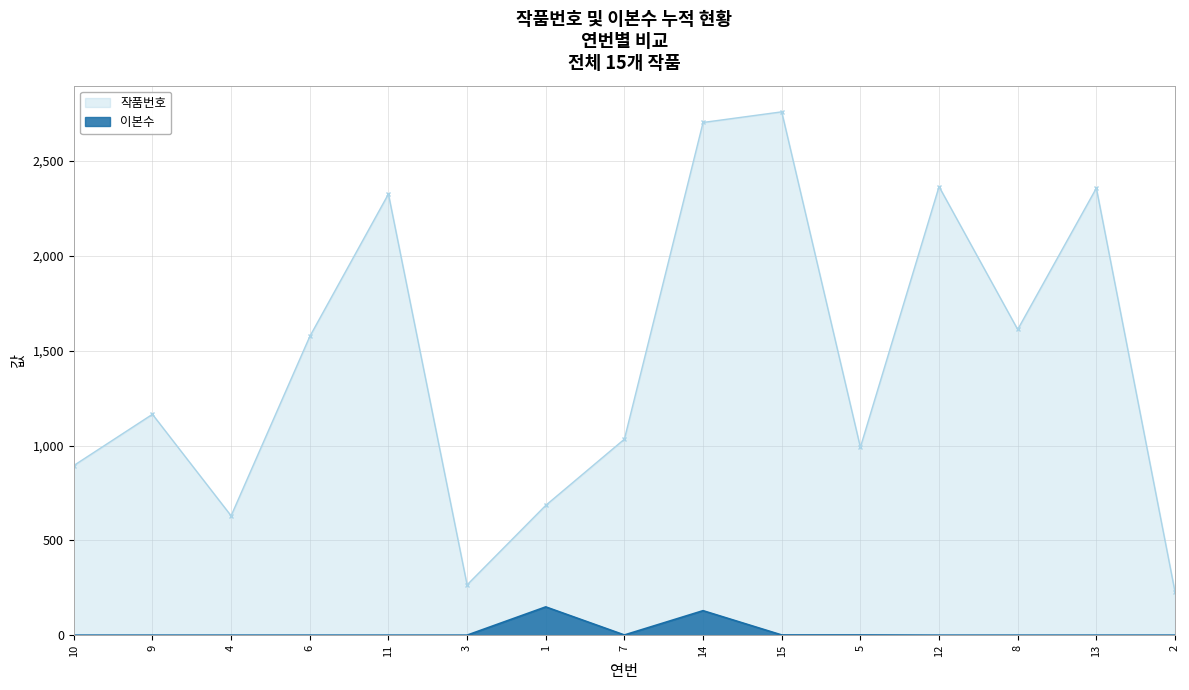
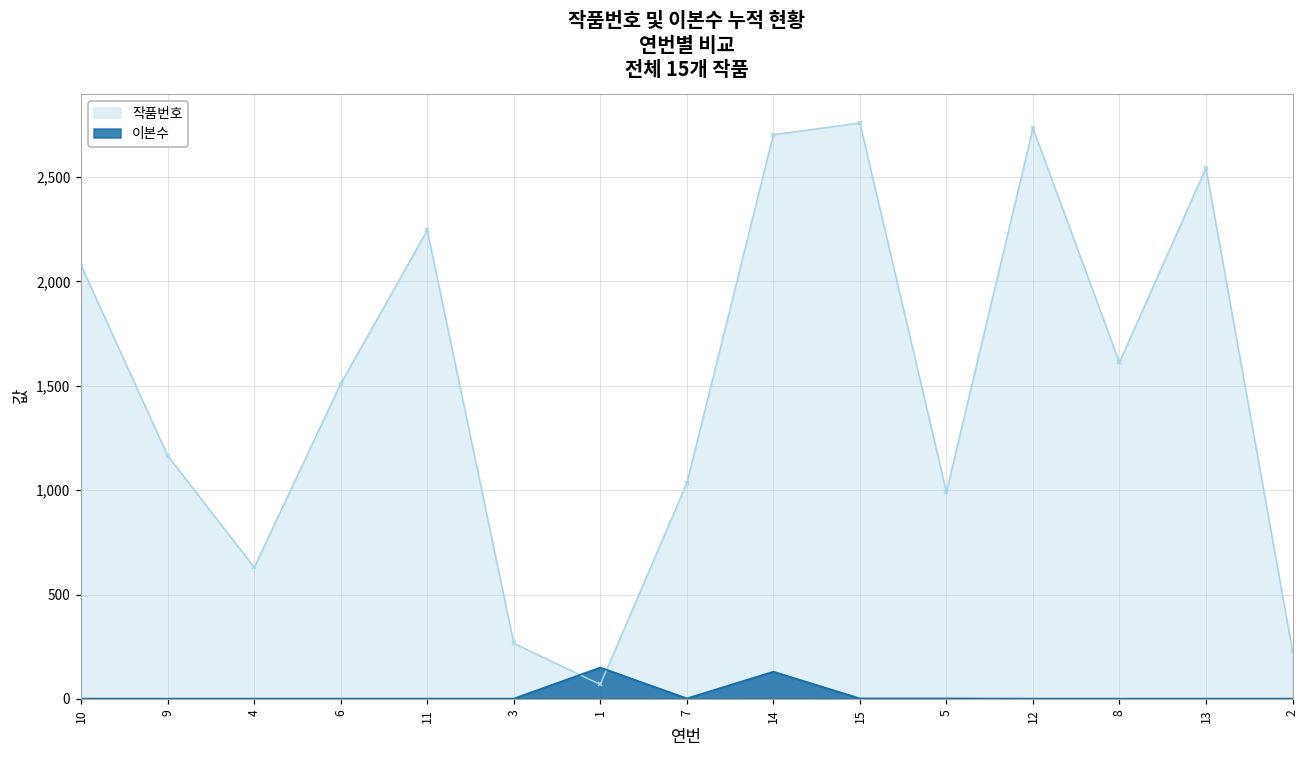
  {
    "작품번호": {
-     "10": "900",
+     "10": "2,080",
      "9": "1,170",
      "4": "630",
-     "6": "1,580",
-     "11": "2,330",
+     "6": "1,510",
+     "11": "2,250",
      "3": "270",
-     "1": "690",
+     "1": "70",
      "7": "1,030",
      "14": "2,700",
      "15": "2,760",
      "5": "990",
-     "12": "2,370",
+     "12": "2,730",
      "8": "1,610",
-     "13": "2,360",
+     "13": "2,540",
      "2": "230"
    },
    "이본수": {
      "10": "0",
      "9": "0",
      "4": "0",
      "6": "0",
      "11": "0",
      "3": "0",
      "1": "150",
      "7": "0",
      "14": "130",
      "15": "0",
      "5": "0",
      "12": "0",
      "8": "0",
      "13": "0",
      "2": "0"
    }
  }
